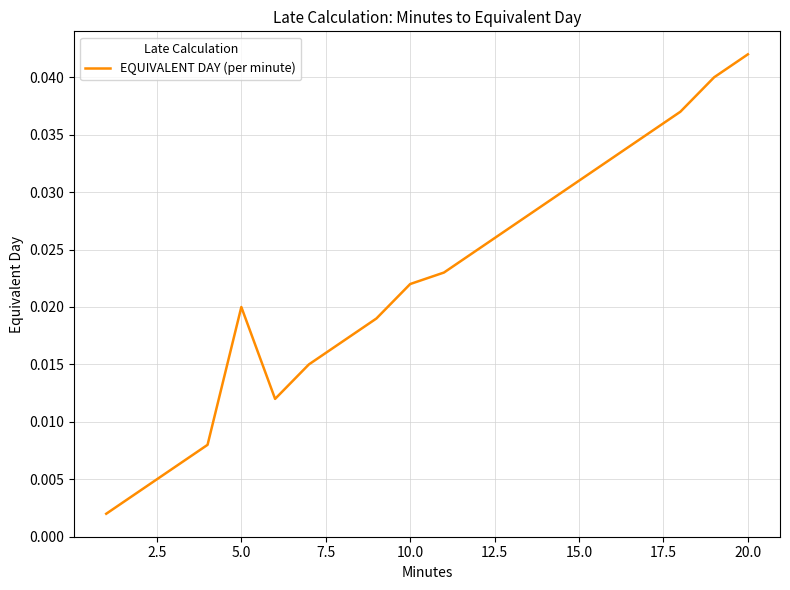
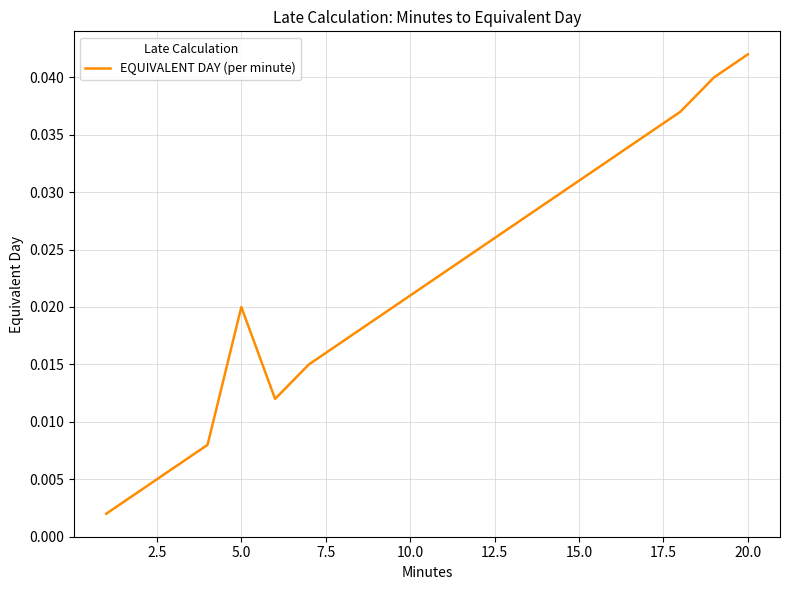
  {
    "5.0": 0.020,
-   "10.0": 0.022,
+   "10.0": 0.021,
    "15.0": 0.031,
    "20.0": 0.042
  }
